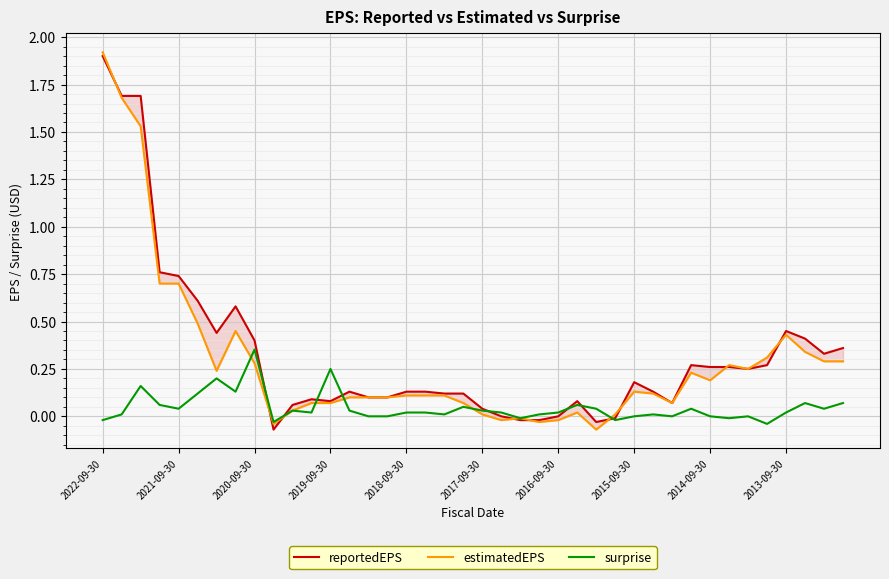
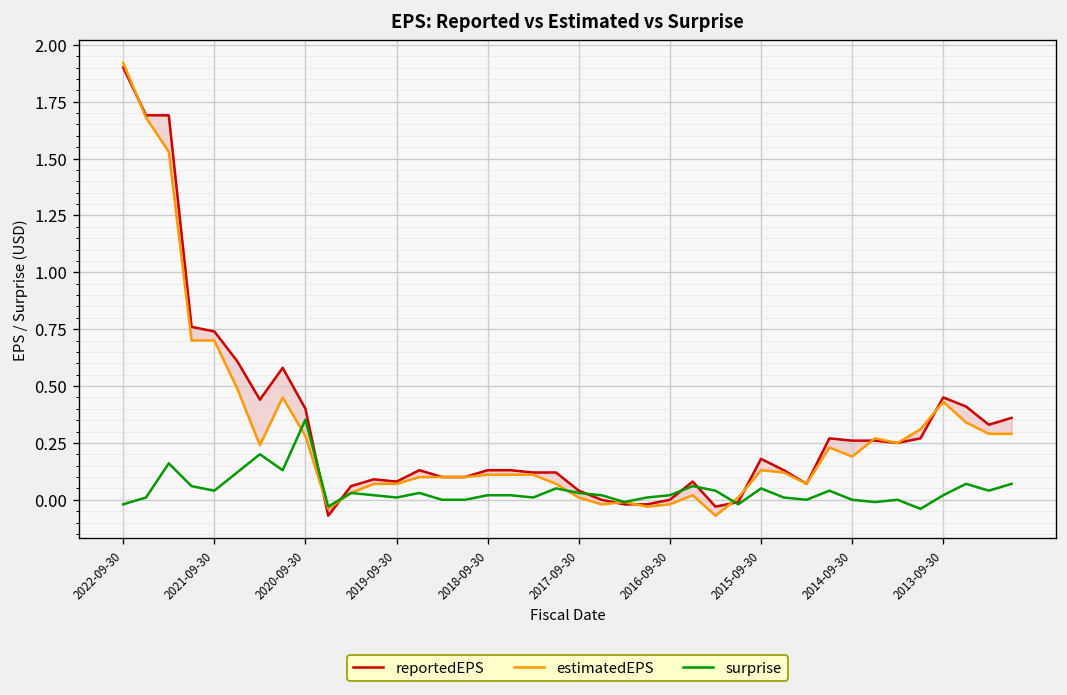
  {
    "estimatedEPS": {
      "2021-09-30": 0.70,
      "2020-09-30": 0.28,
      "2018-09-30": 0.11,
      "2017-09-30": 0.01,
      "2016-09-30": -0.02,
      "2015-09-30": 0.13,
      "2014-09-30": 0.19,
      "2013-09-30": 0.43
    },
    "surprise": {
      "2022-09-30": -0.02,
      "2021-09-30": 0.04,
      "2020-09-30": 0.35,
-     "2019-09-30": 0.25,
+     "2019-09-30": 0.01,
      "2018-09-30": 0.02,
      "2016-09-30": 0.02,
-     "2015-09-30": 0.00,
+     "2015-09-30": 0.05,
      "2014-09-30": 0.00,
      "2013-09-30": 0.02
    }
  }
